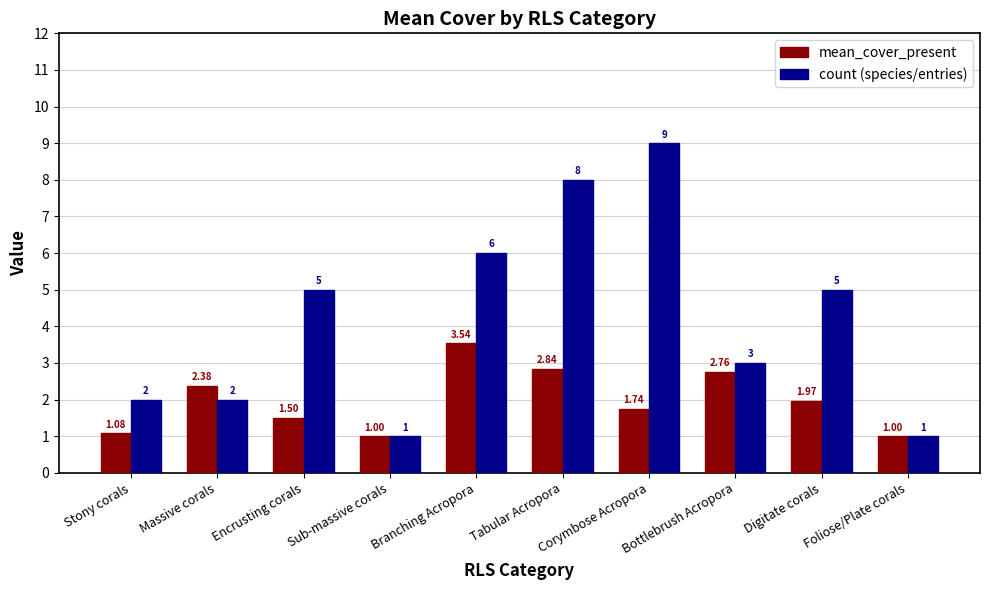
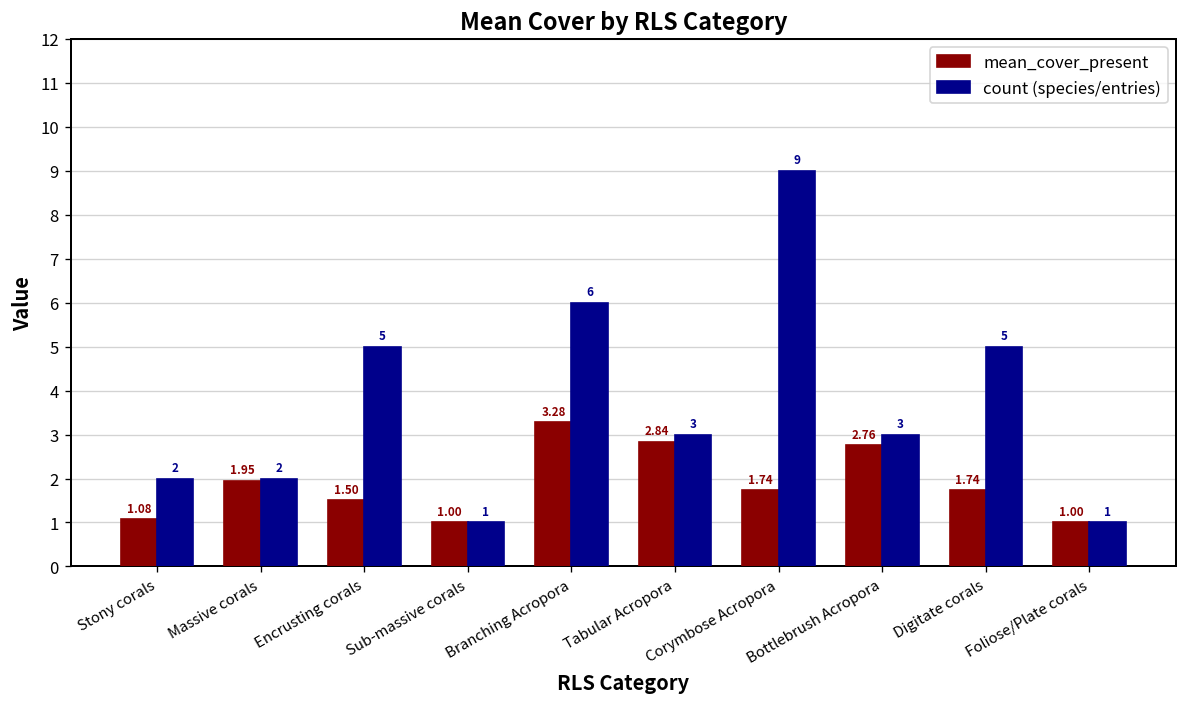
  {
    "mean_cover_present": {
      "Stony corals": 1.08,
-     "Massive corals": 2.38,
+     "Massive corals": 1.95,
      "Encrusting corals": 1.50,
      "Sub-massive corals": 1.00,
-     "Branching Acropora": 3.54,
+     "Branching Acropora": 3.28,
      "Tabular Acropora": 2.84,
      "Corymbose Acropora": 1.74,
      "Bottlebrush Acropora": 2.76,
-     "Digitate corals": 1.97,
+     "Digitate corals": 1.74,
      "Foliose/Plate corals": 1.00
    },
    "count (species/entries)": {
      "Stony corals": 2,
      "Massive corals": 2,
      "Encrusting corals": 5,
      "Sub-massive corals": 1,
      "Branching Acropora": 6,
-     "Tabular Acropora": 8,
+     "Tabular Acropora": 3,
      "Corymbose Acropora": 9,
      "Bottlebrush Acropora": 3,
      "Digitate corals": 5,
      "Foliose/Plate corals": 1
    }
  }
